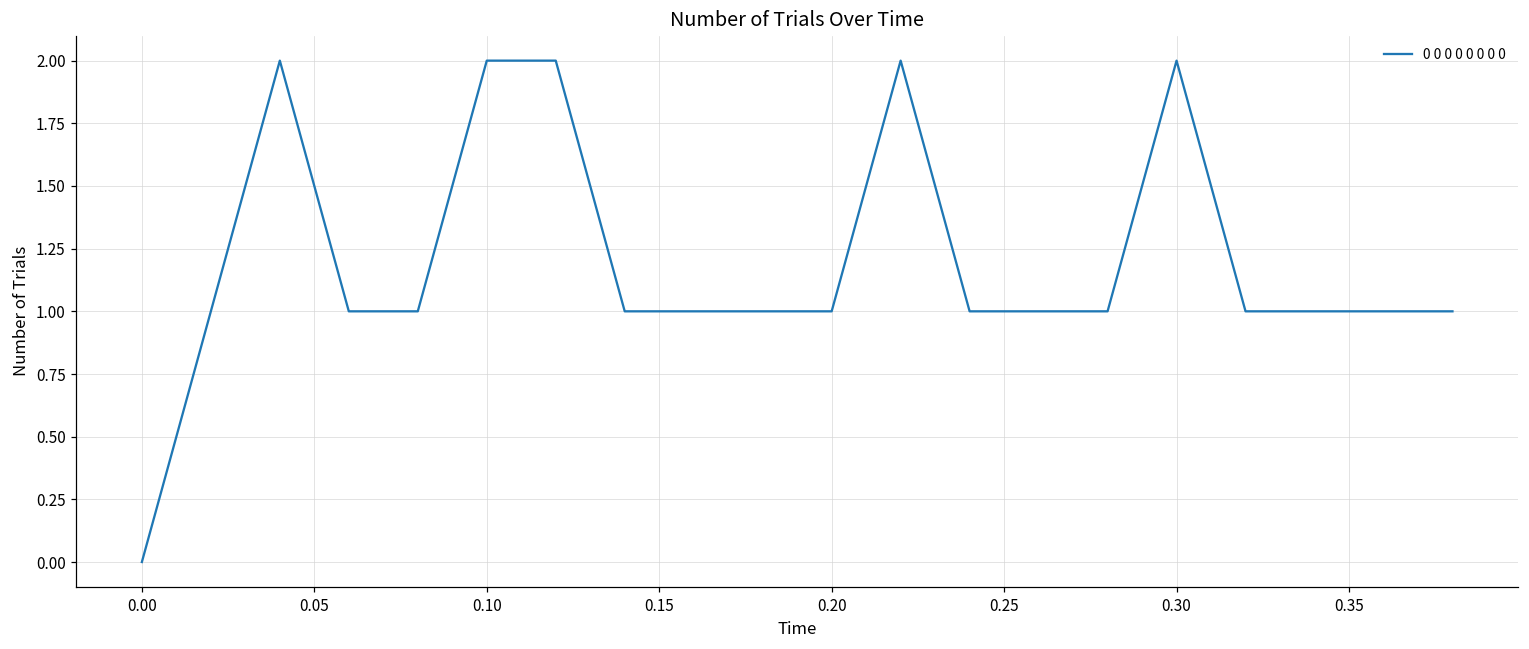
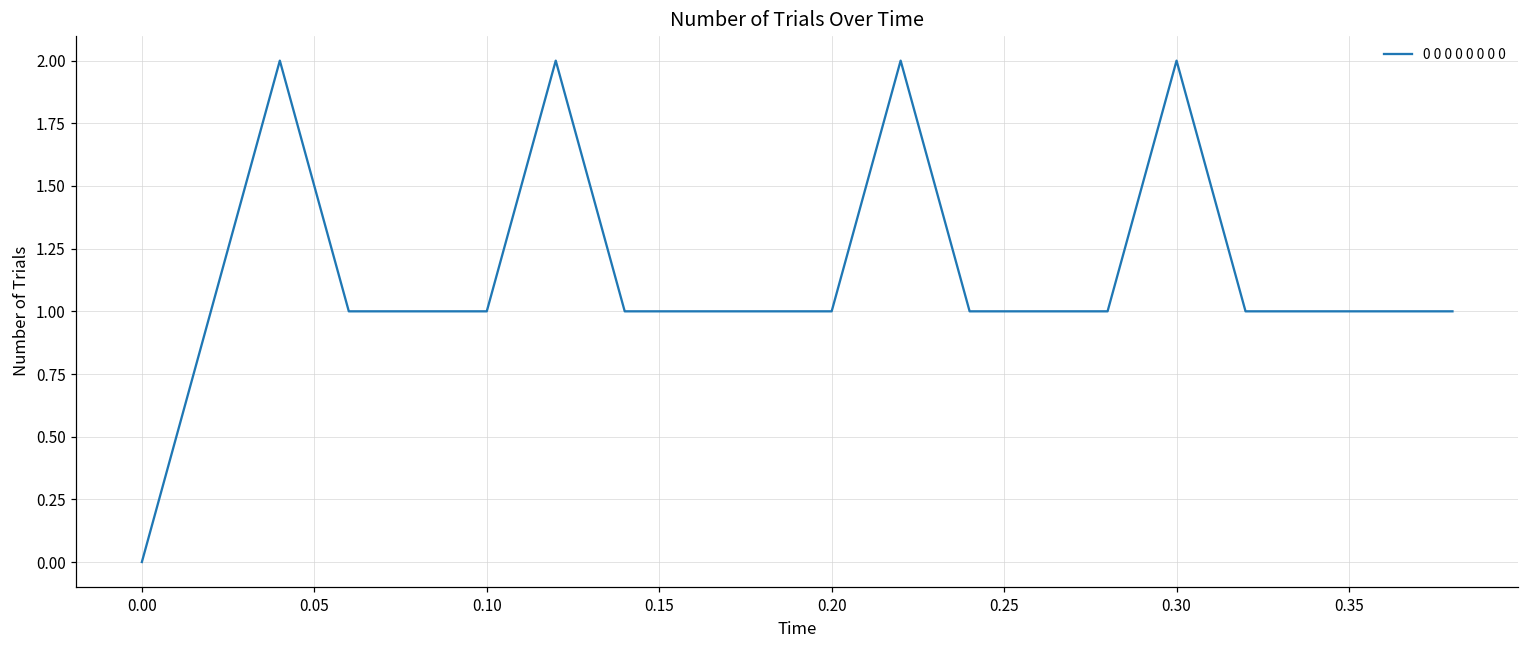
  {
    "0.00": 0,
-   "0.10": 2,
+   "0.10": 1,
    "0.20": 1,
    "0.30": 2
  }
